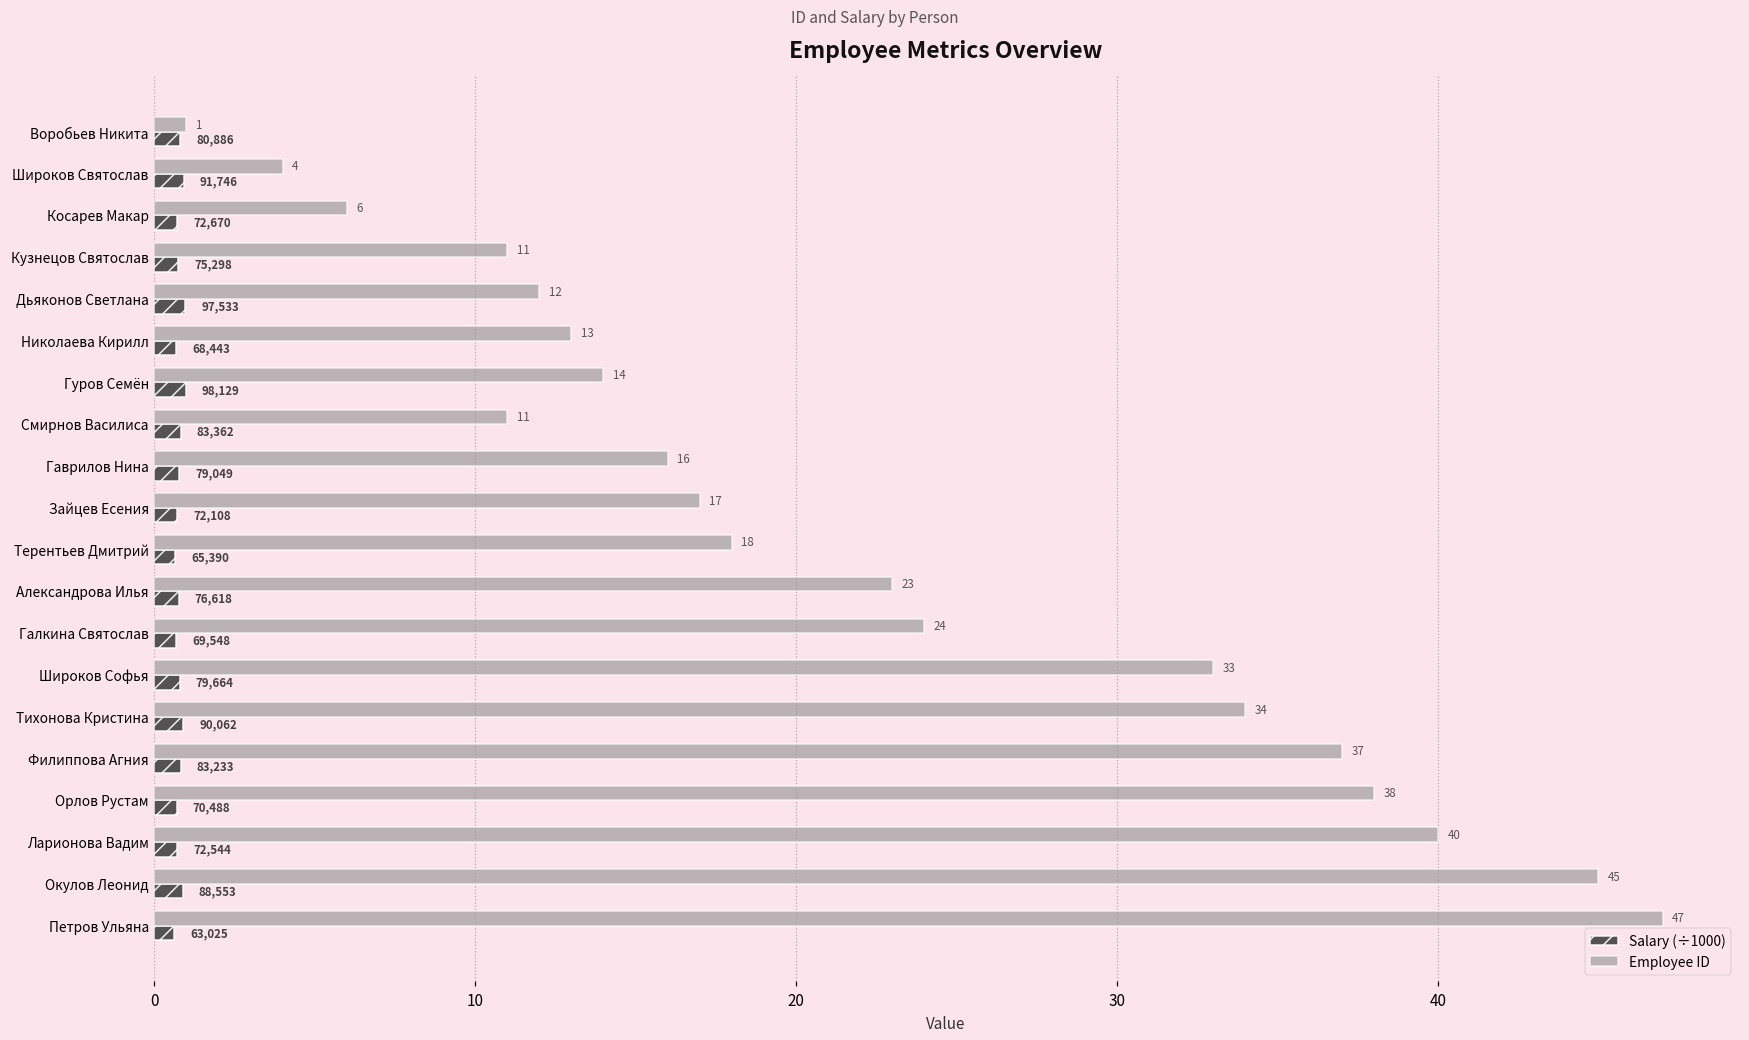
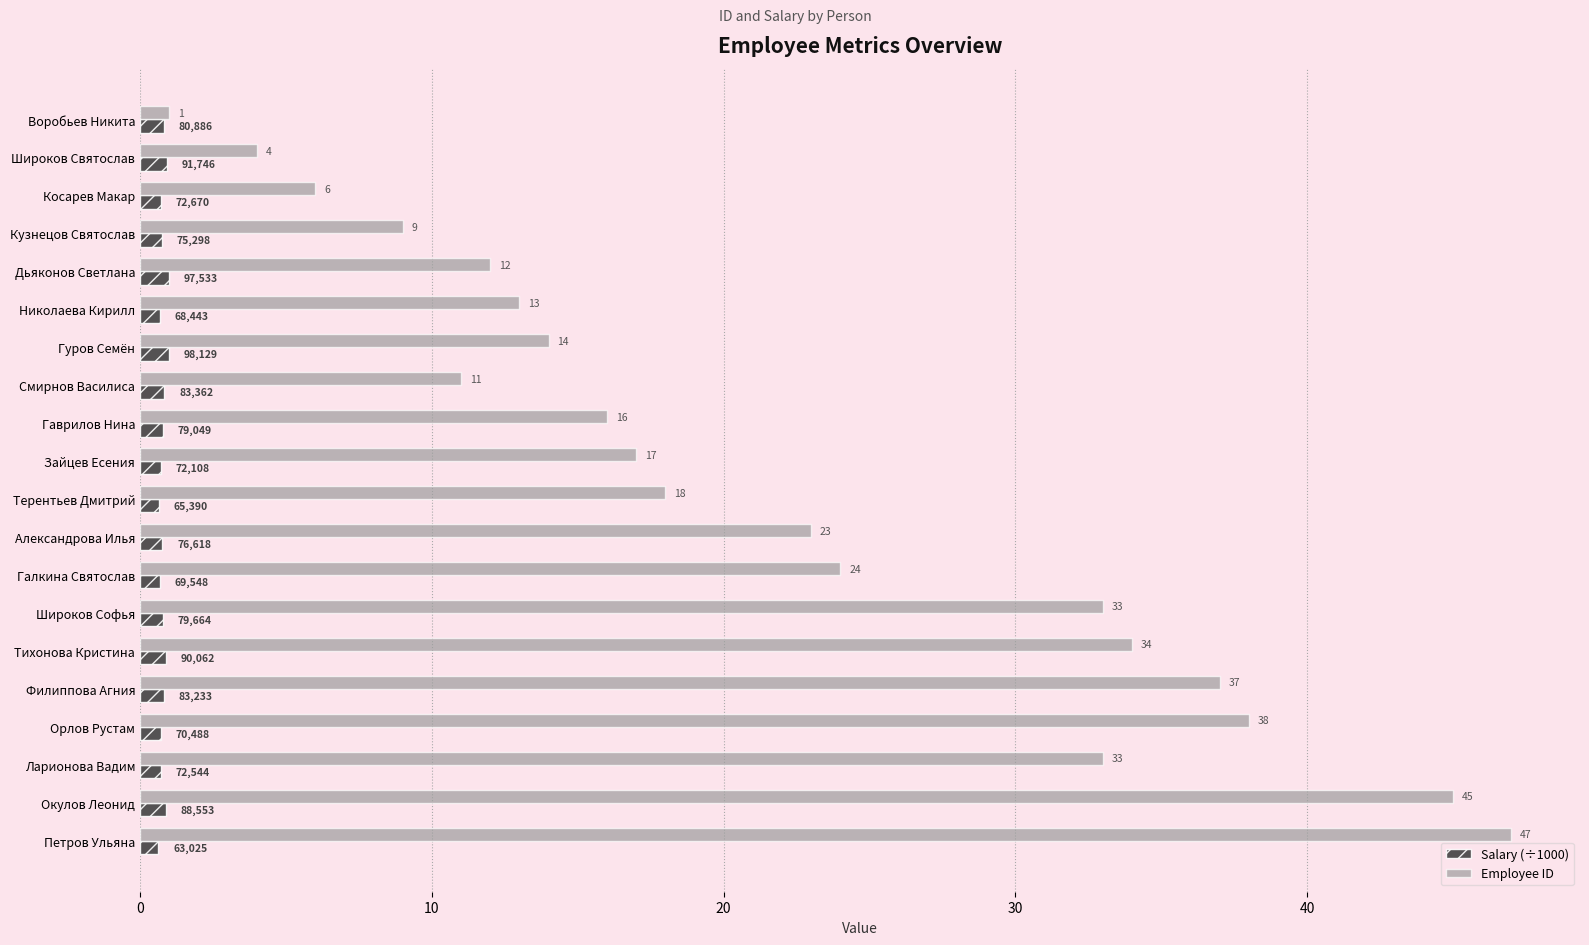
  {
    "Employee ID": {
      "Воробьев Никита": 1,
      "Широков Святослав": 4,
      "Косарев Макар": 6,
-     "Кузнецов Святослав": 11,
+     "Кузнецов Святослав": 9,
      "Дьяконов Светлана": 12,
      "Николаева Кирилл": 13,
      "Гуров Семён": 14,
      "Смирнов Василиса": 11,
      "Гаврилов Нина": 16,
      "Зайцев Есения": 17,
      "Терентьев Дмитрий": 18,
      "Александрова Илья": 23,
      "Галкина Святослав": 24,
      "Широков Софья": 33,
      "Тихонова Кристина": 34,
      "Филиппова Агния": 37,
      "Орлов Рустам": 38,
-     "Ларионова Вадим": 40,
+     "Ларионова Вадим": 33,
      "Окулов Леонид": 45,
      "Петров Ульяна": 47
    }
  }
